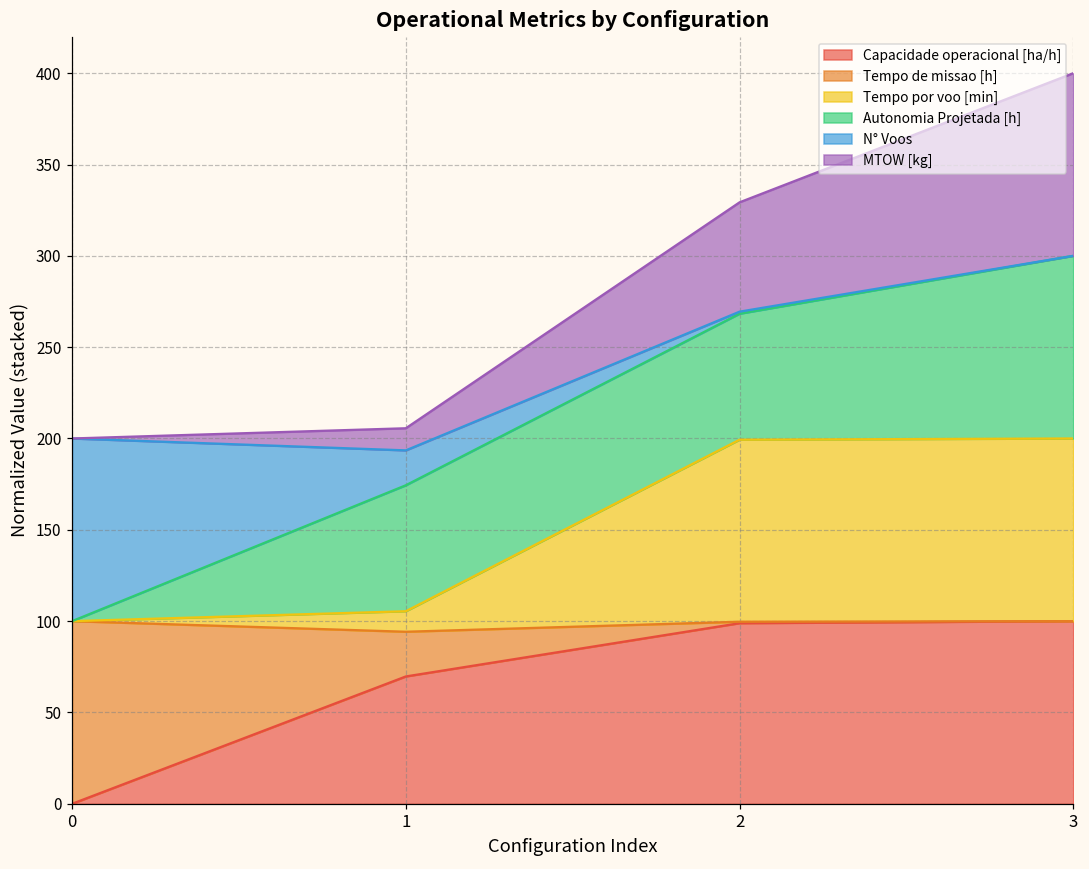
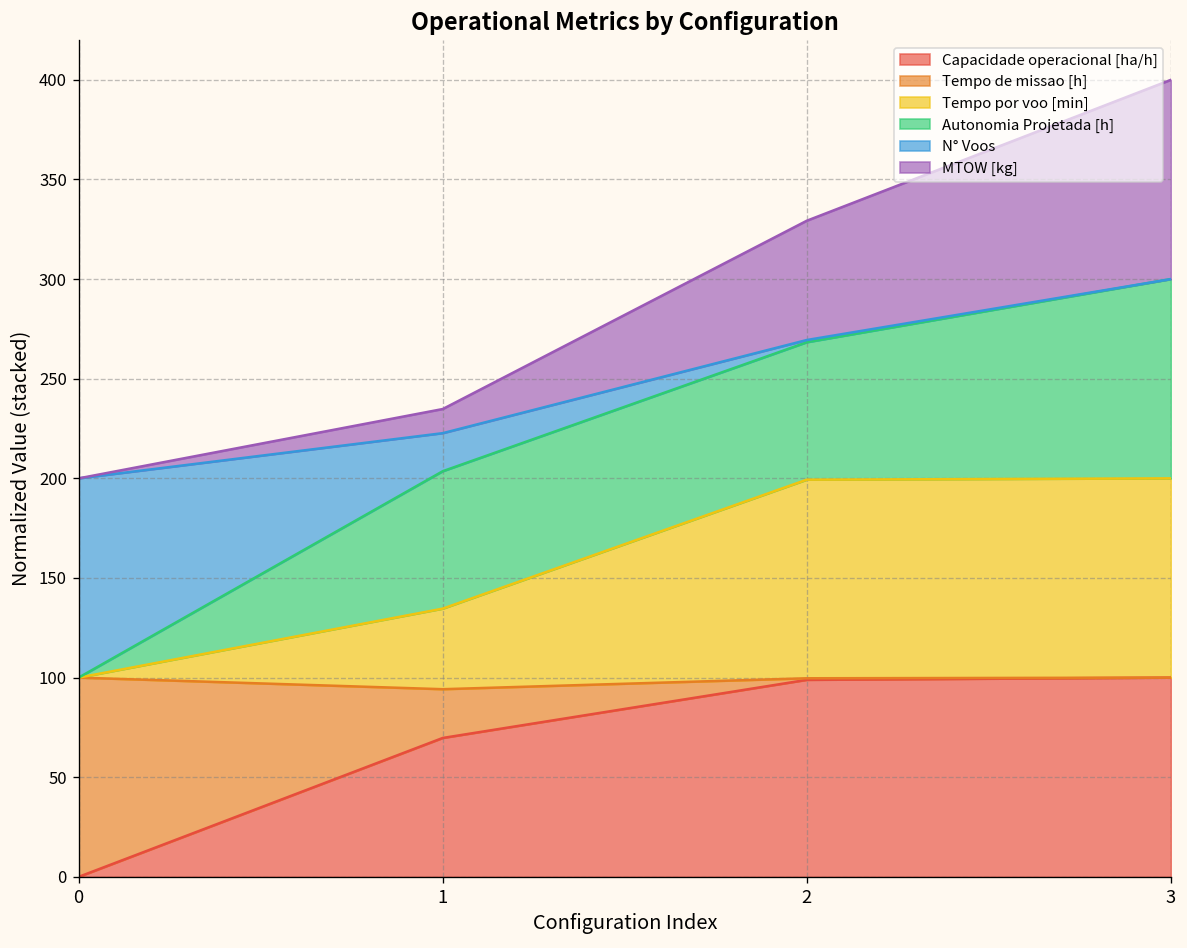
  {
    "Tempo por voo [min]": {
-     "1": 11,
+     "1": 40,
      "2": 100,
      "3": 100
    },
    "Autonomia Projetada [h]": {
      "1": 69
    },
    "N° Voos": {
      "1": 19
    },
    "MTOW [kg]": {
      "1": 12,
      "2": 60,
      "3": 100
    }
  }
